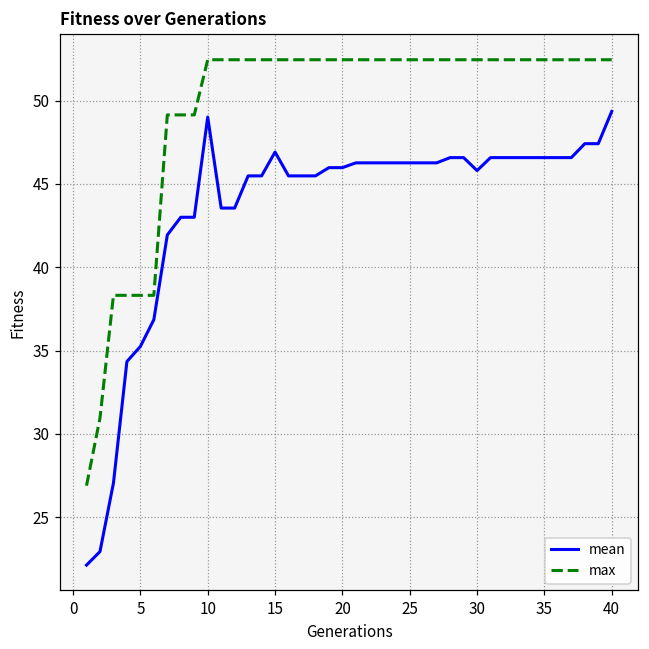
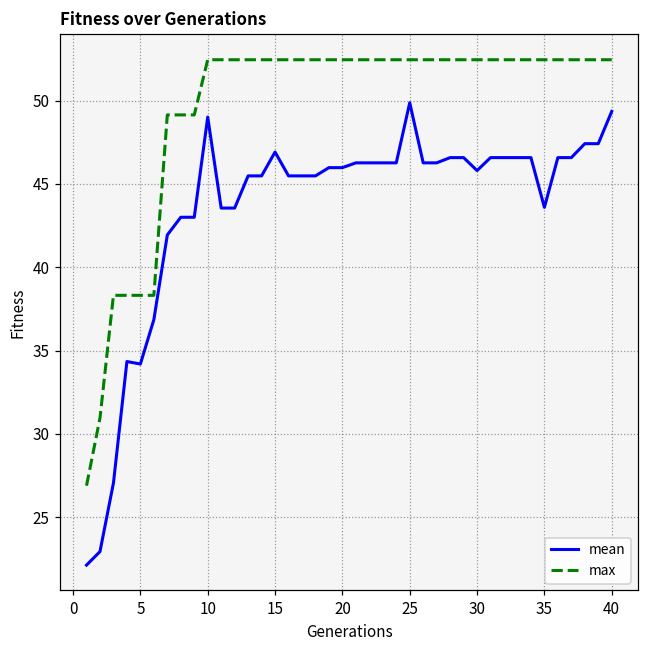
  {
    "mean": {
-     "5": 35.2,
+     "5": 34.2,
      "10": 49.0,
      "15": 46.9,
      "20": 46.0,
-     "25": 46.3,
+     "25": 49.9,
      "30": 45.8,
-     "35": 46.6,
+     "35": 43.6,
      "40": 49.3
    },
    "max": {
      "5": 38.3,
      "10": 52.4,
      "15": 52.4,
      "20": 52.4,
      "25": 52.4,
      "30": 52.4,
      "35": 52.4,
      "40": 52.4
    }
  }
